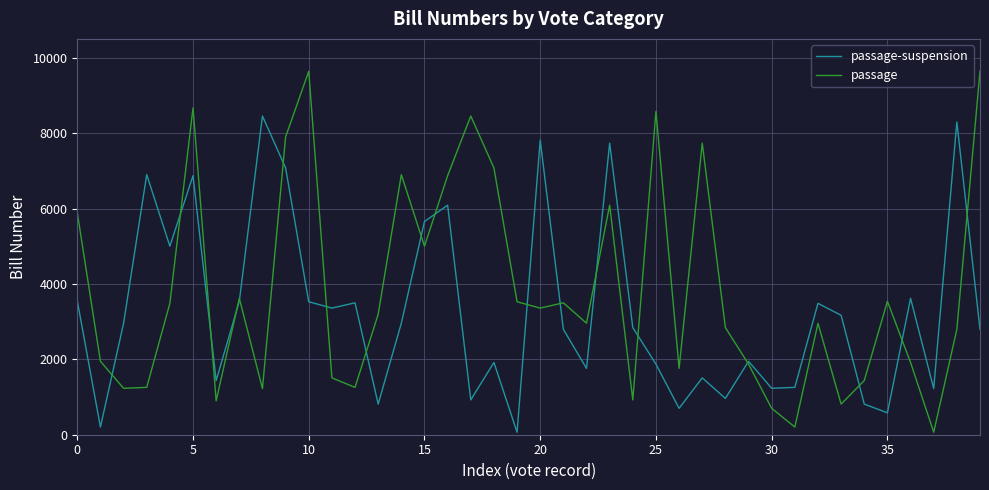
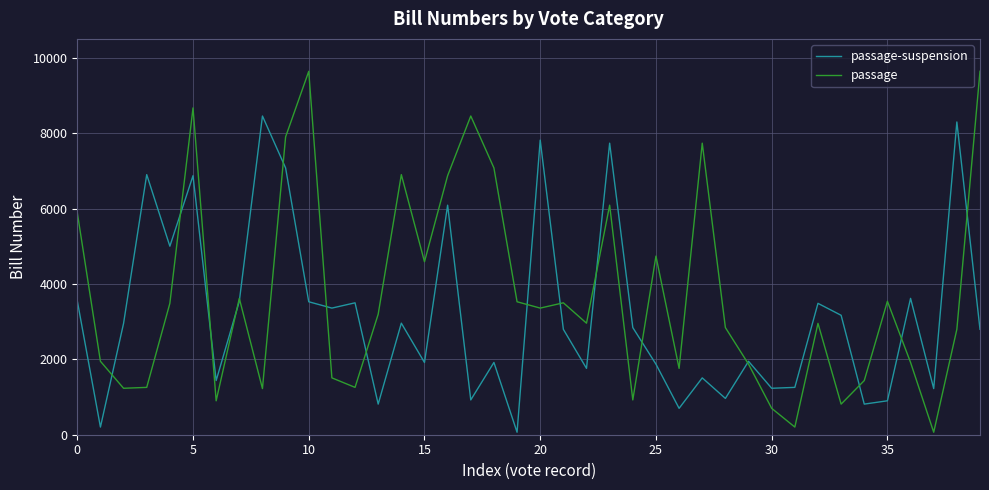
  {
    "passage-suspension": {
      "0": 3600,
      "5": 6900,
      "10": 3500,
-     "15": 5700,
+     "15": 1900,
      "20": 7800,
      "25": 1900,
      "30": 1200,
-     "35": 600
+     "35": 900
    },
    "passage": {
      "0": 5900,
      "5": 8700,
      "10": 9600,
-     "15": 5000,
+     "15": 4600,
      "20": 3400,
-     "25": 8600,
+     "25": 4700,
      "30": 700,
      "35": 3500
    }
  }
